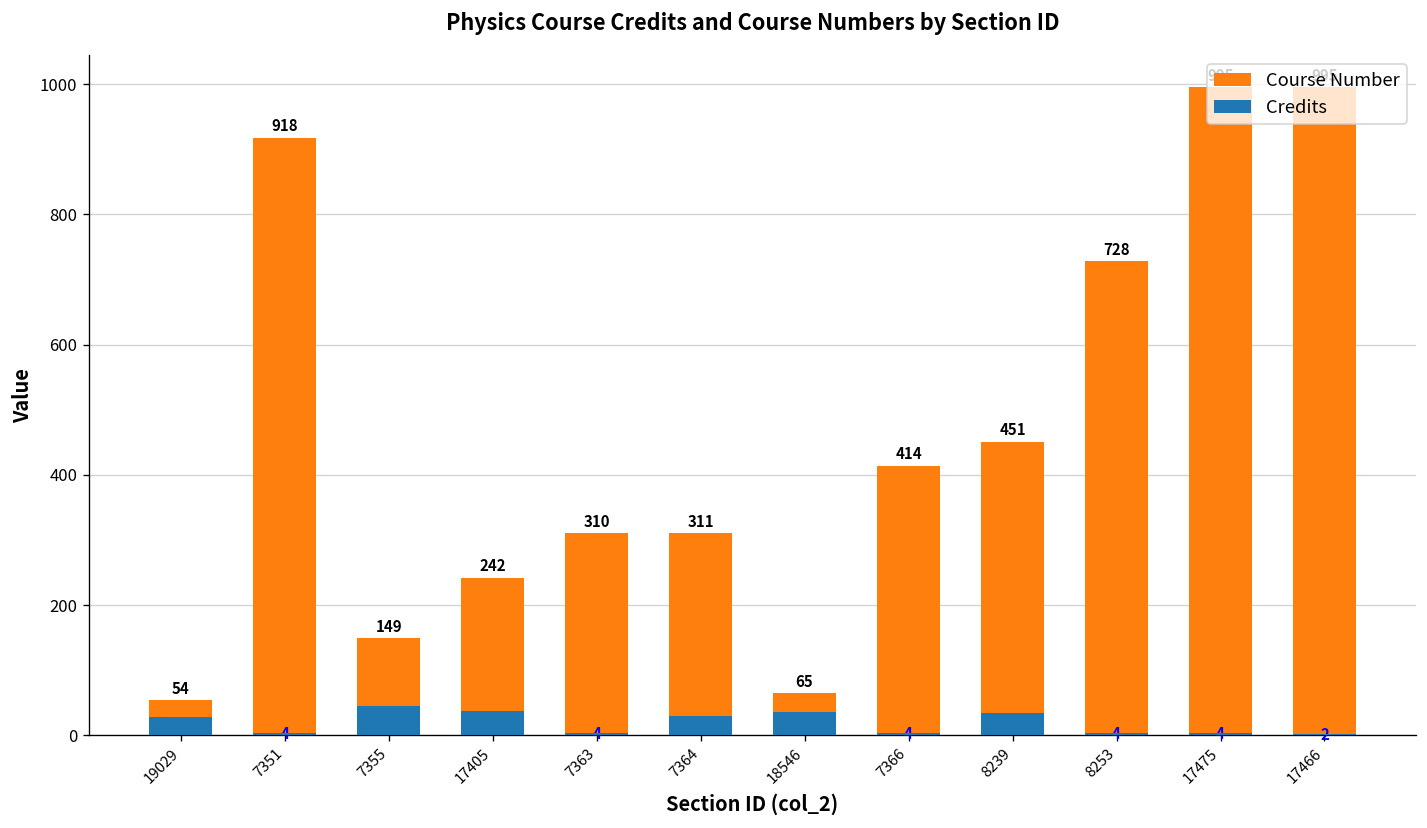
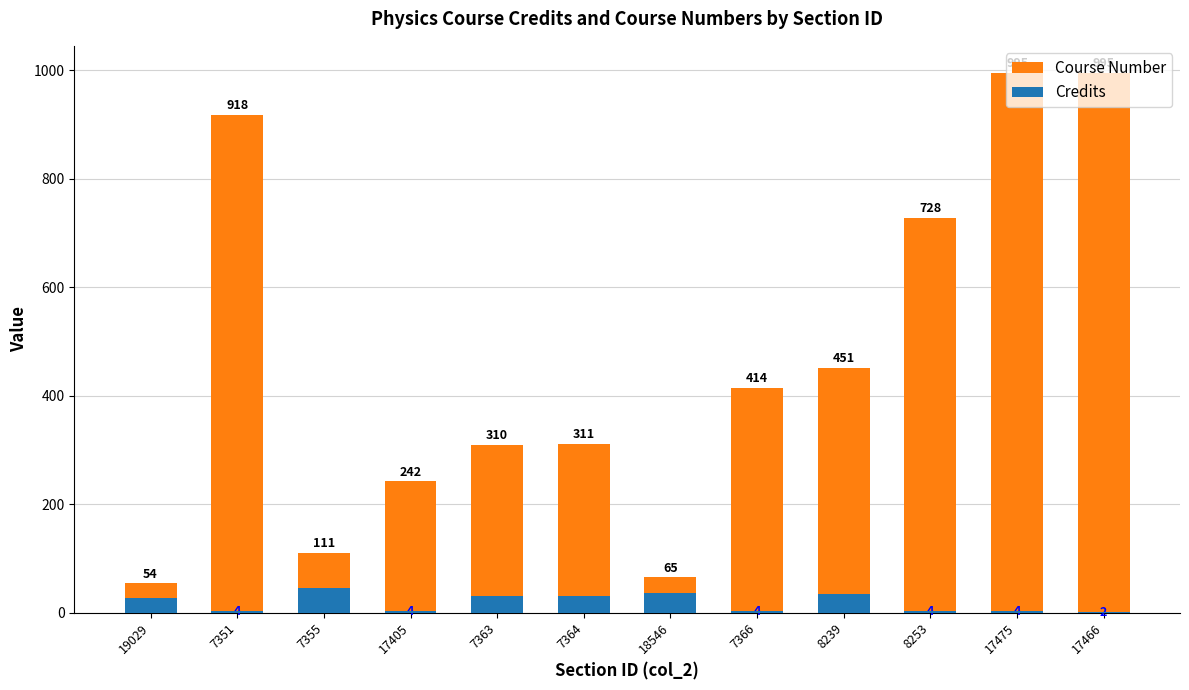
  {
    "Course Number": {
      "19029": 54,
      "7351": 918,
-     "7355": 149,
+     "7355": 111,
      "17405": 242,
      "7363": 310,
      "7364": 311,
      "18546": 65,
      "7366": 414,
      "8239": 451,
      "8253": 728
    },
    "Credits": {
-     "17405": 40,
-     "7363": 0
+     "17405": 0,
+     "7363": 30
    }
  }
